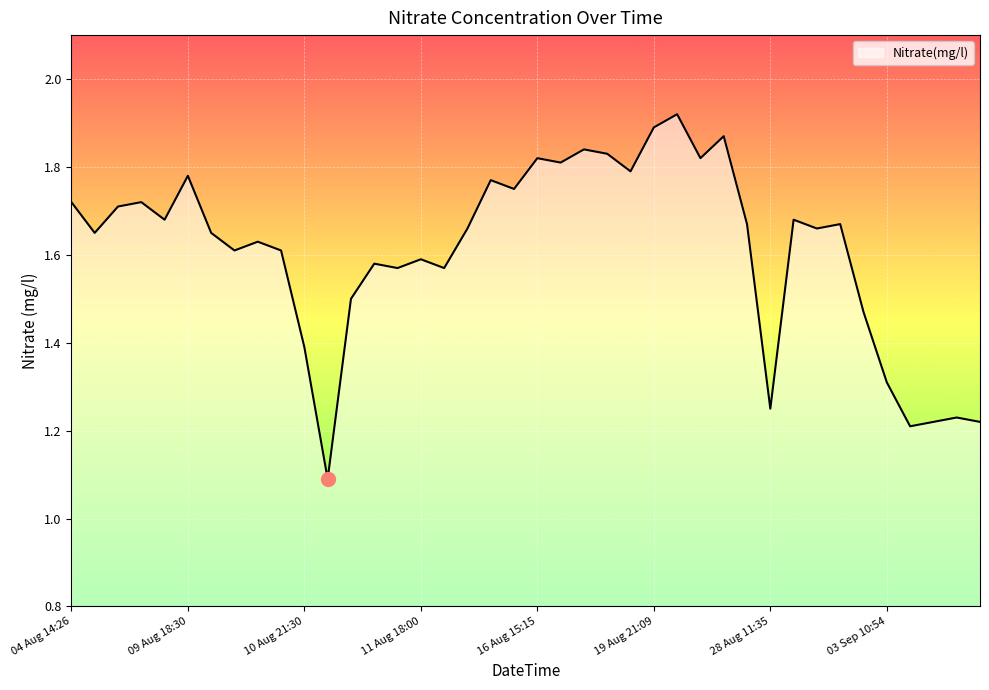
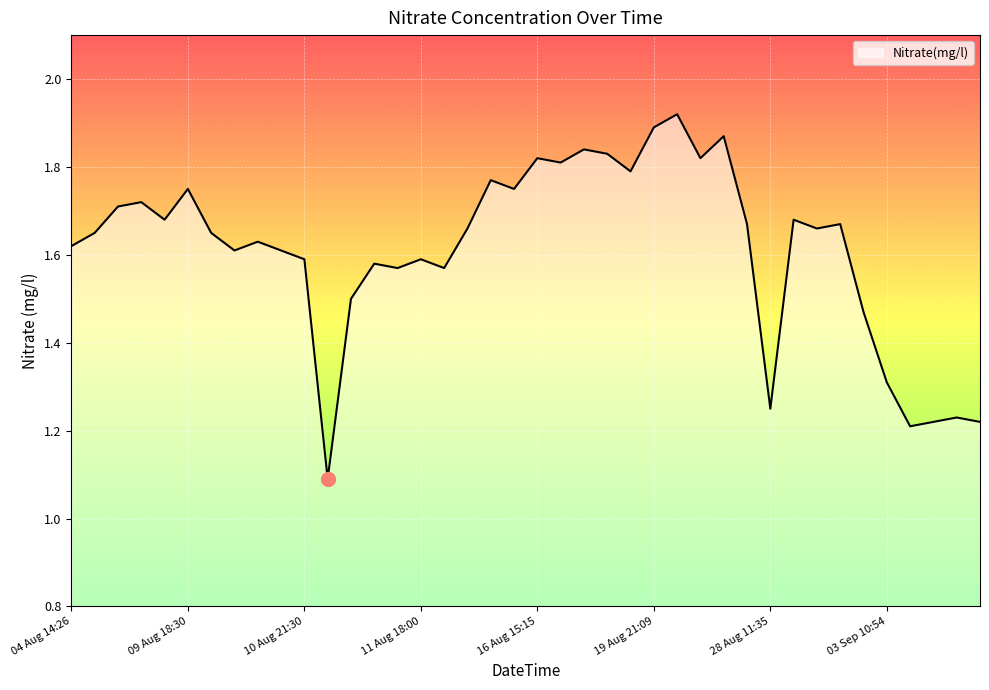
  {
    "Nitrate(mg/l)": {
-     "04 Aug 14:26": 1.72,
-     "09 Aug 18:30": 1.78,
-     "10 Aug 21:30": 1.39,
+     "04 Aug 14:26": 1.62,
+     "09 Aug 18:30": 1.75,
+     "10 Aug 21:30": 1.59,
      "11 Aug 18:00": 1.59,
      "16 Aug 15:15": 1.82,
      "19 Aug 21:09": 1.89,
      "28 Aug 11:35": 1.25,
      "03 Sep 10:54": 1.31
    }
  }
